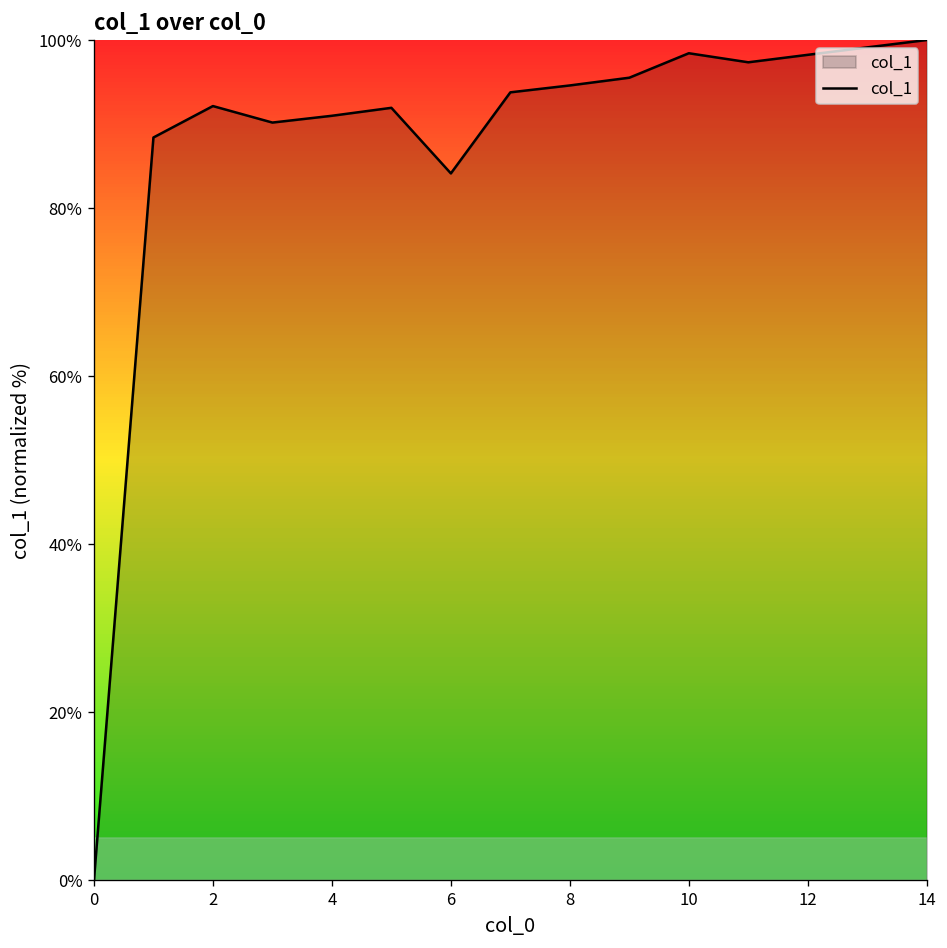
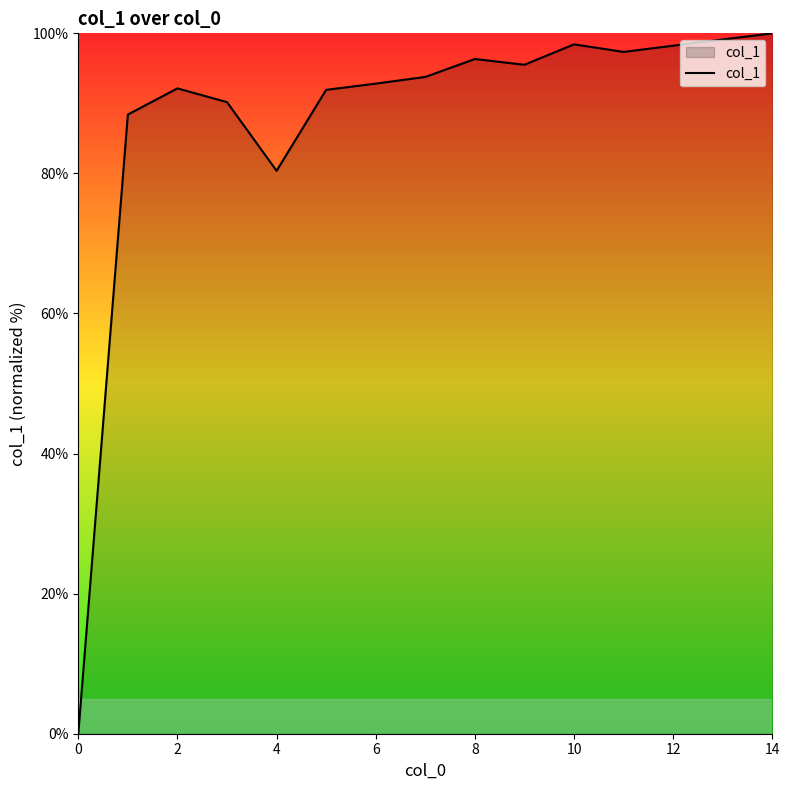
  {
    "2": "92%",
-   "4": "91%",
-   "6": "84%",
-   "8": "95%",
+   "4": "80%",
+   "6": "93%",
+   "8": "96%",
    "10": "98%",
    "12": "98%",
    "14": "100%"
  }
